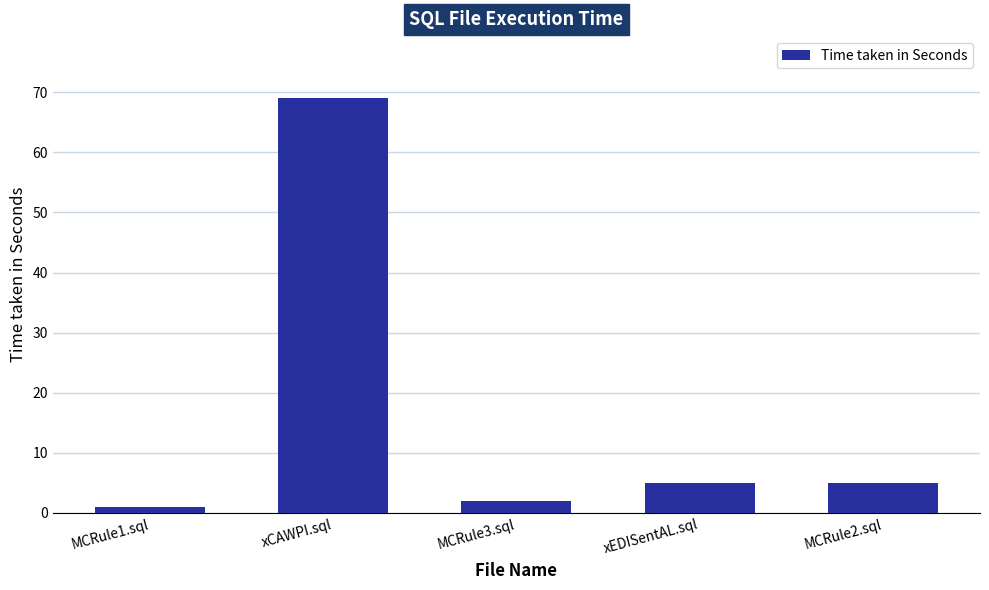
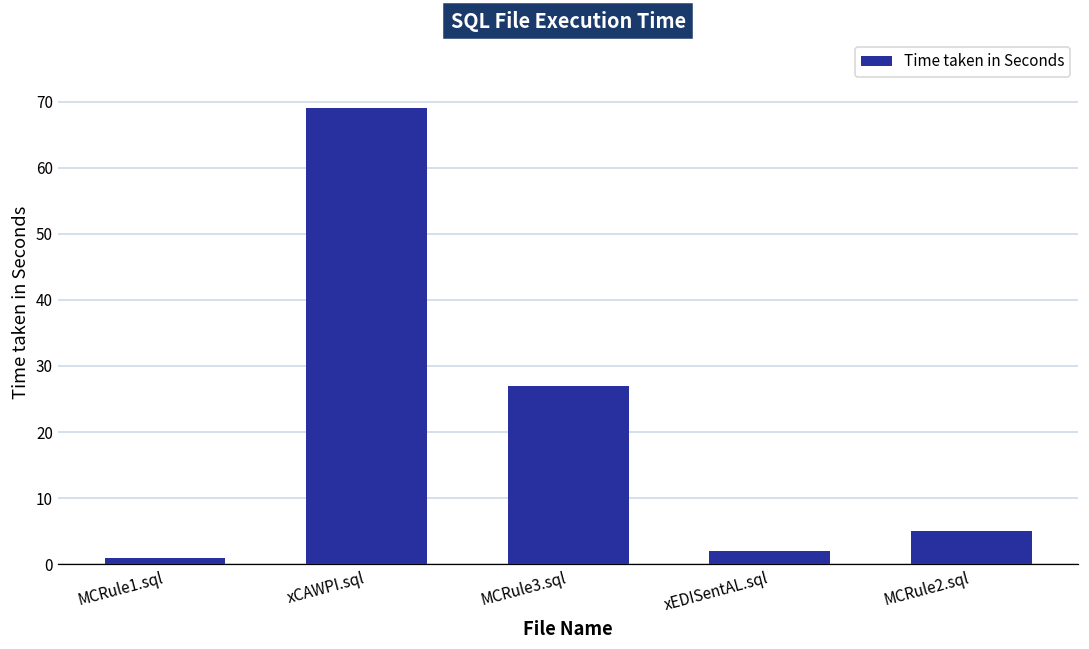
  {
    "MCRule1.sql": 1,
    "xCAWPI.sql": 69,
-   "MCRule3.sql": 2,
-   "xEDISentAL.sql": 5,
+   "MCRule3.sql": 27,
+   "xEDISentAL.sql": 2,
    "MCRule2.sql": 5
  }
